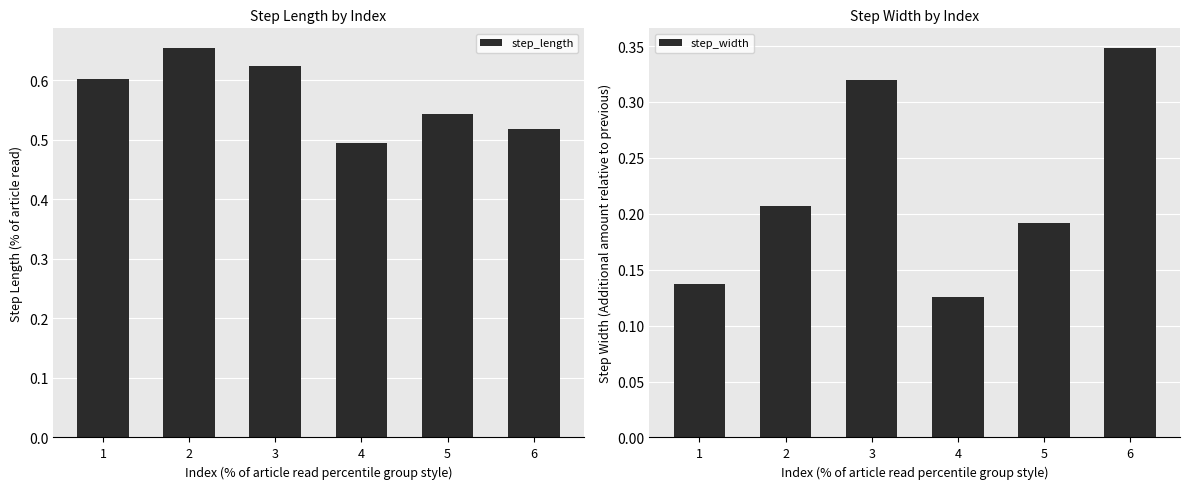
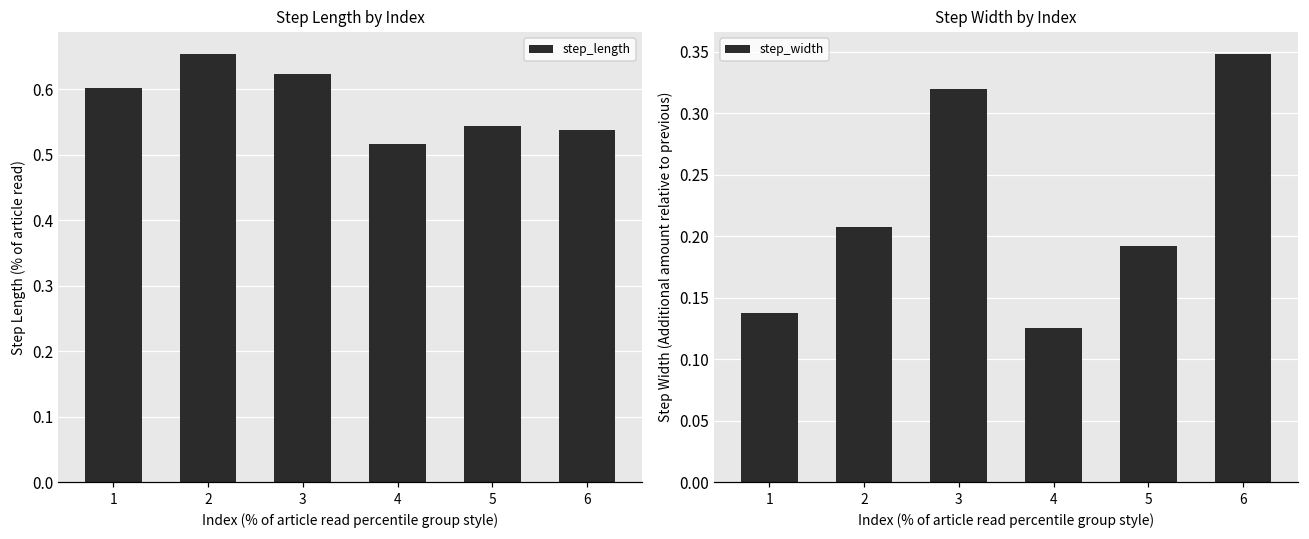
  {
    "Step Length by Index": {
      "1": 0.60,
      "2": 0.65,
      "3": 0.62,
-     "4": 0.49,
+     "4": 0.52,
      "5": 0.54,
-     "6": 0.52
+     "6": 0.54
    },
    "Step Width by Index": {
      "1": 0.138,
      "2": 0.207,
      "3": 0.320,
      "4": 0.126,
      "5": 0.192,
      "6": 0.348
    }
  }
